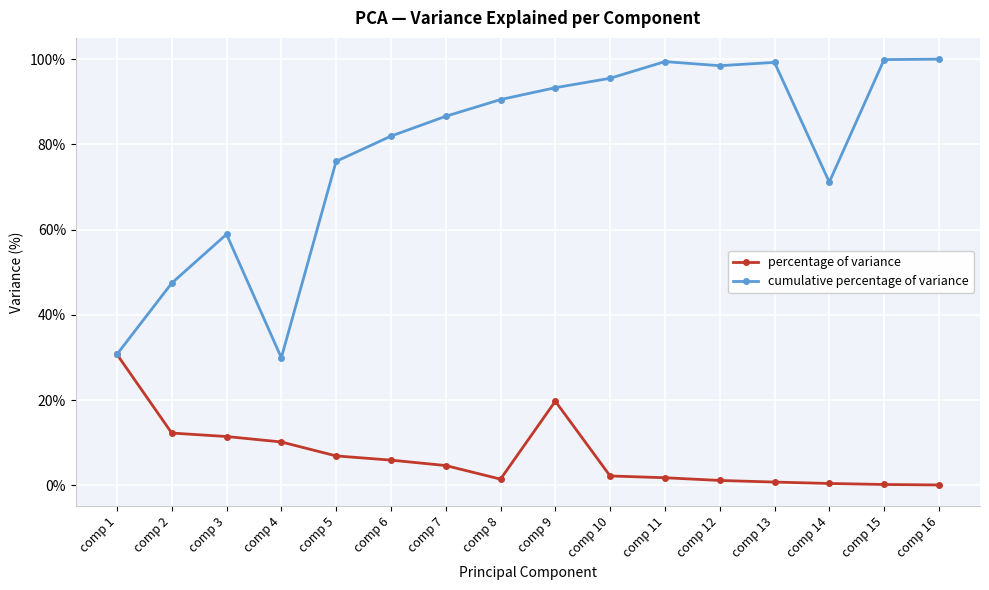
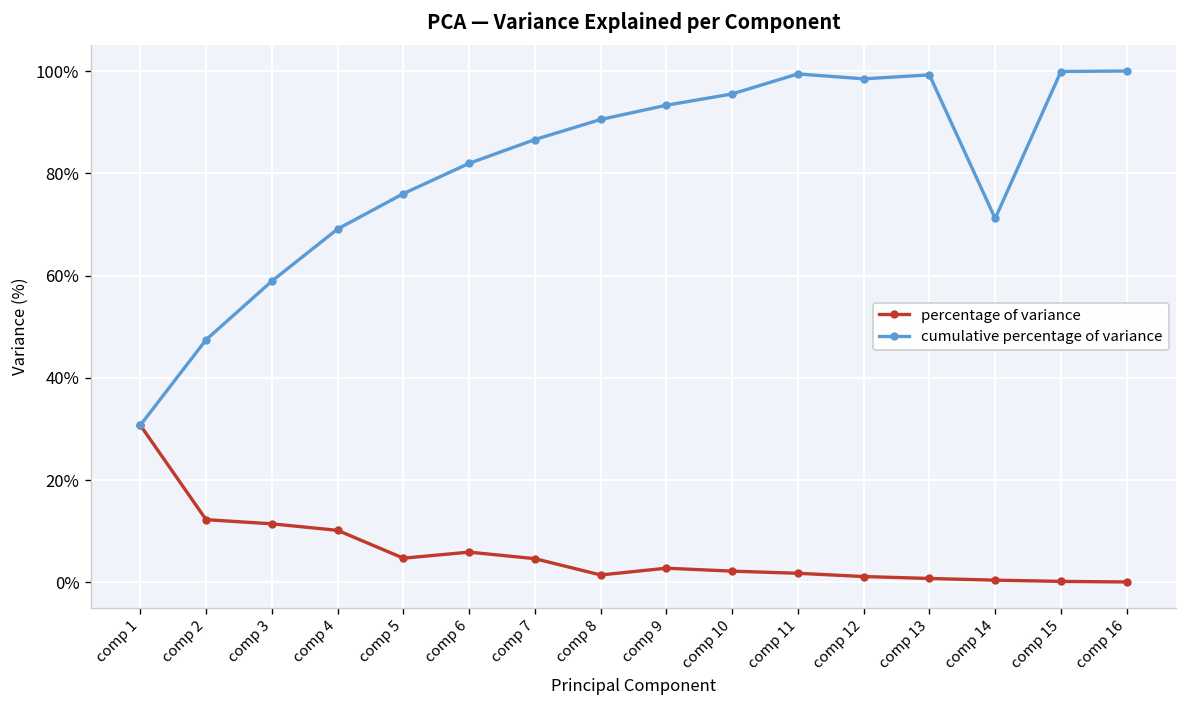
  {
    "percentage of variance": {
      "comp 2": "12%",
      "comp 3": "11%",
      "comp 4": "10%",
-     "comp 5": "7%",
+     "comp 5": "5%",
      "comp 6": "6%",
      "comp 7": "5%",
      "comp 8": "1%",
-     "comp 9": "20%",
+     "comp 9": "3%",
      "comp 10": "2%",
      "comp 11": "2%",
      "comp 12": "1%",
      "comp 13": "1%",
      "comp 14": "0%",
      "comp 15": "0%",
      "comp 16": "0%"
    },
    "cumulative percentage of variance": {
      "comp 2": "47%",
      "comp 3": "59%",
-     "comp 4": "30%",
+     "comp 4": "69%",
      "comp 5": "76%",
      "comp 6": "82%",
      "comp 7": "87%",
      "comp 8": "91%",
      "comp 9": "93%",
      "comp 10": "96%",
      "comp 11": "99%",
      "comp 12": "98%",
      "comp 13": "99%",
      "comp 14": "71%",
      "comp 15": "100%",
      "comp 16": "100%"
    }
  }
